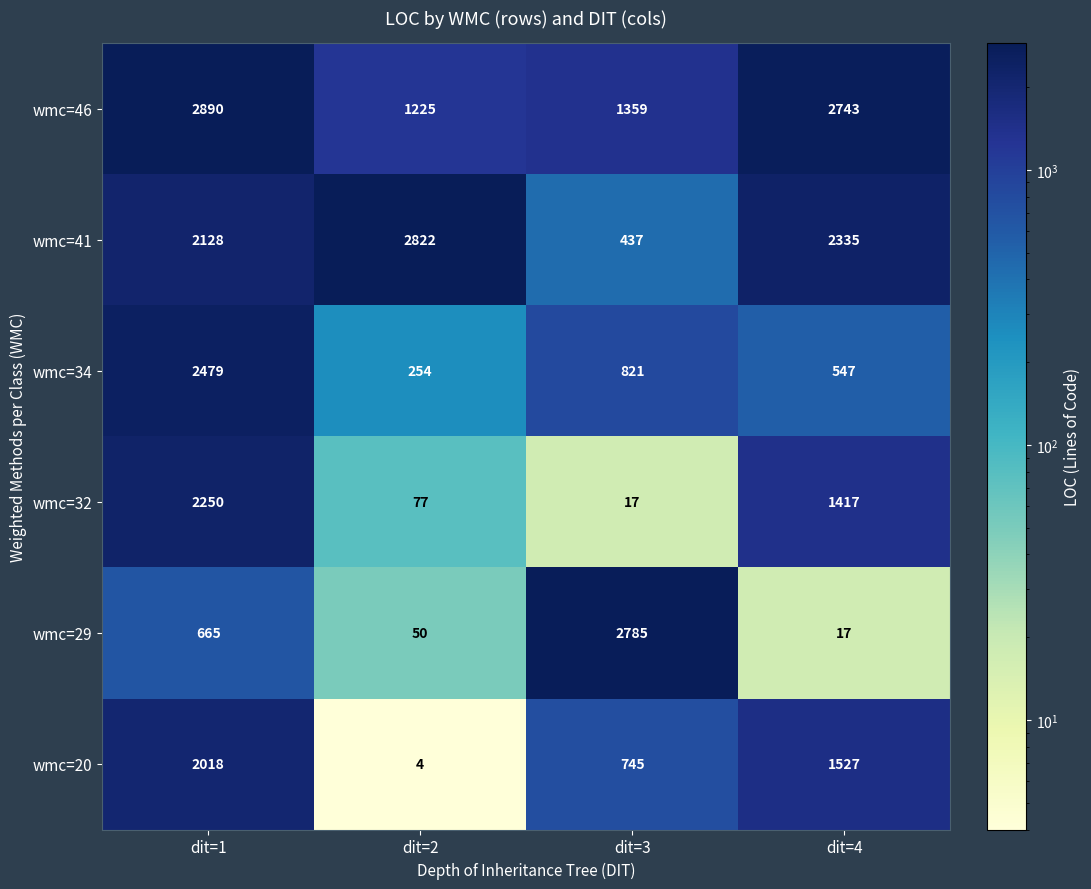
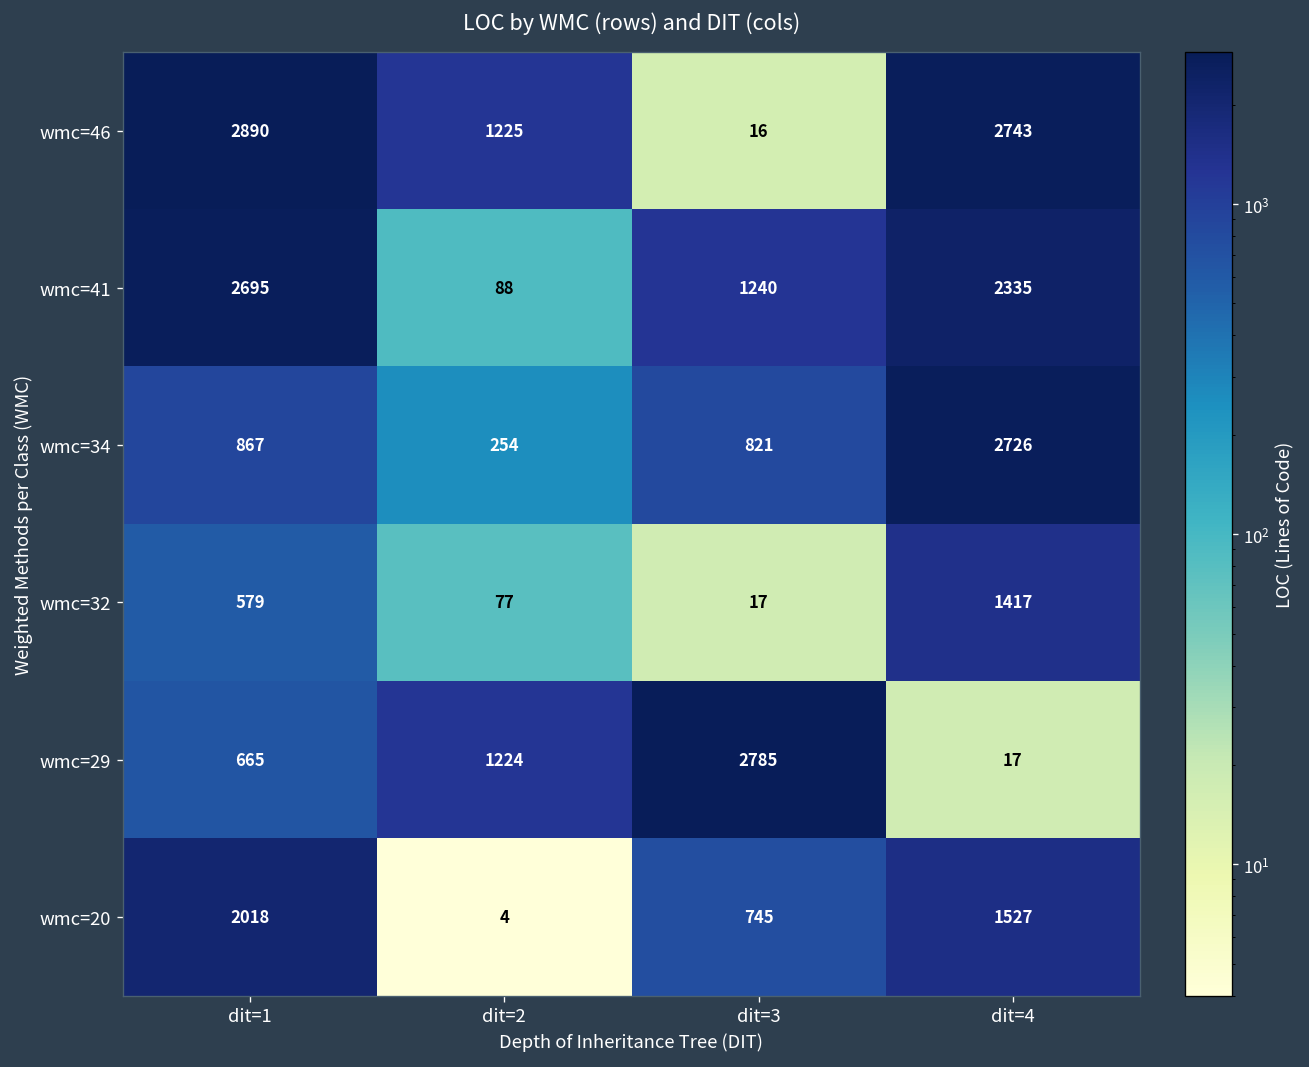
  {
    "wmc=46": {
      "dit=1": 2890,
      "dit=2": 1225,
-     "dit=3": 1359,
+     "dit=3": 16,
      "dit=4": 2743
    },
    "wmc=41": {
-     "dit=1": 2128,
-     "dit=2": 2822,
-     "dit=3": 437,
+     "dit=1": 2695,
+     "dit=2": 88,
+     "dit=3": 1240,
      "dit=4": 2335
    },
    "wmc=34": {
-     "dit=1": 2479,
+     "dit=1": 867,
      "dit=2": 254,
      "dit=3": 821,
-     "dit=4": 547
+     "dit=4": 2726
    },
    "wmc=32": {
-     "dit=1": 2250,
+     "dit=1": 579,
      "dit=2": 77,
      "dit=3": 17,
      "dit=4": 1417
    },
    "wmc=29": {
      "dit=1": 665,
-     "dit=2": 50,
+     "dit=2": 1224,
      "dit=3": 2785,
      "dit=4": 17
    },
    "wmc=20": {
      "dit=1": 2018,
      "dit=2": 4,
      "dit=3": 745,
      "dit=4": 1527
    }
  }
